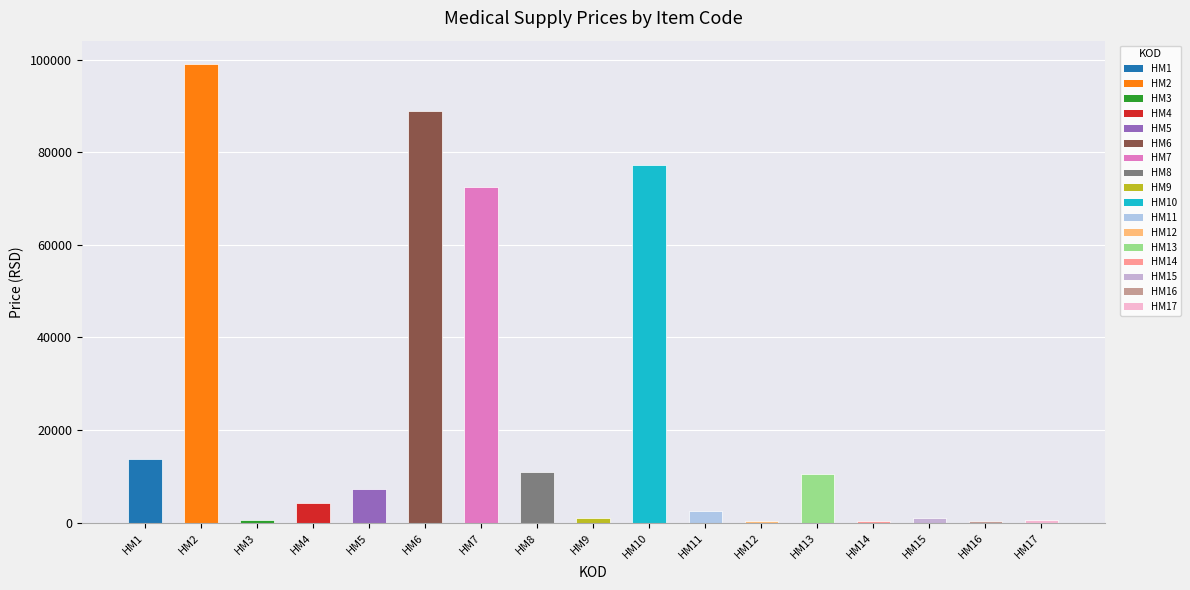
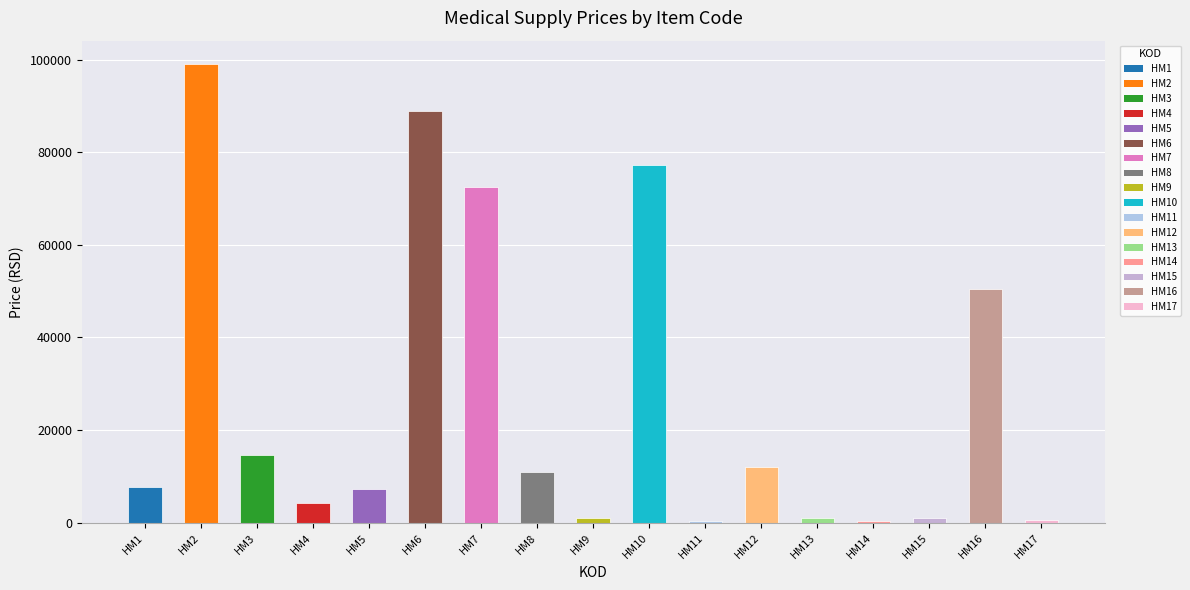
  {
-   "HM1": 14000,
+   "HM1": 8000,
    "HM2": 99000,
-   "HM3": 1000,
+   "HM3": 15000,
    "HM4": 4000,
    "HM5": 7000,
    "HM6": 89000,
    "HM7": 73000,
    "HM8": 11000,
    "HM9": 1000,
    "HM10": 77000,
-   "HM11": 3000,
-   "HM12": 0,
-   "HM13": 10000,
+   "HM11": 0,
+   "HM12": 12000,
+   "HM13": 1000,
    "HM15": 1000,
-   "HM16": 0
+   "HM16": 50000
  }
